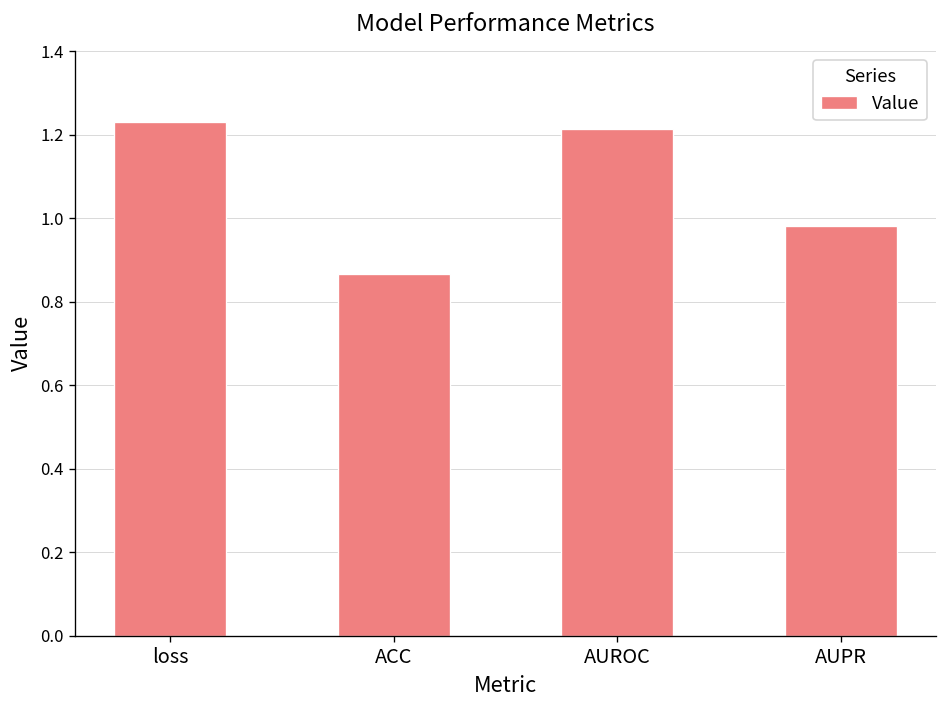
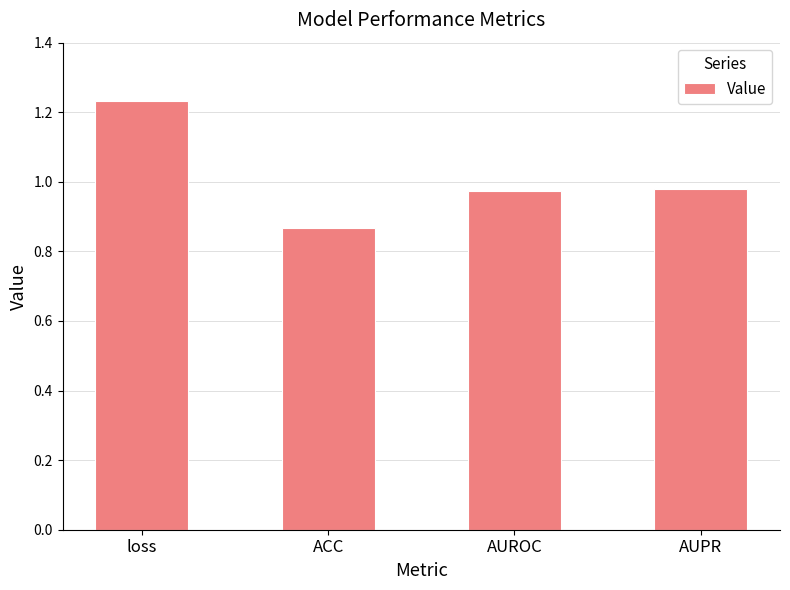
  {
    "loss": 1.23,
    "ACC": 0.87,
-   "AUROC": 1.21,
+   "AUROC": 0.97,
    "AUPR": 0.98
  }
